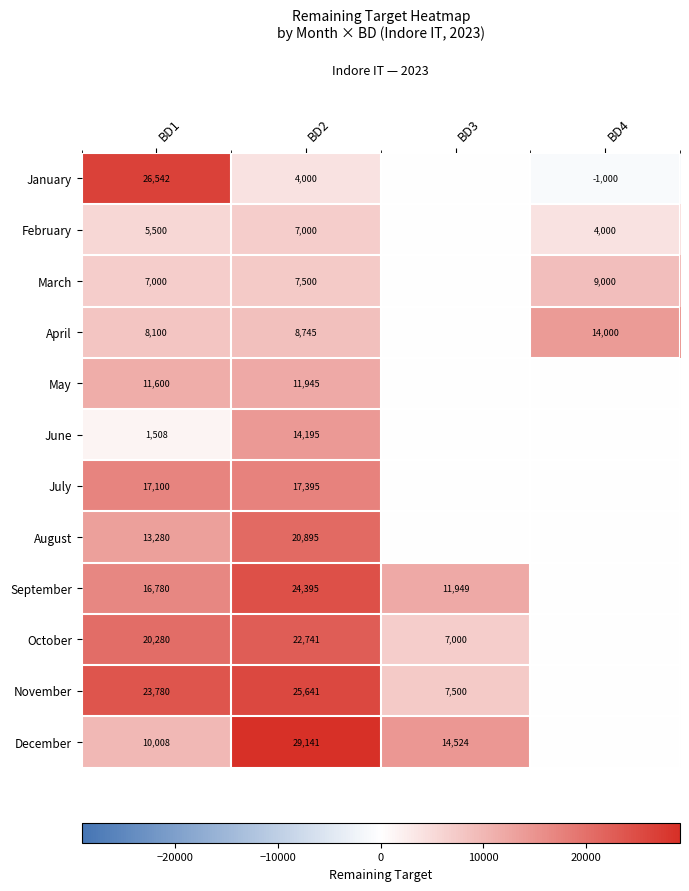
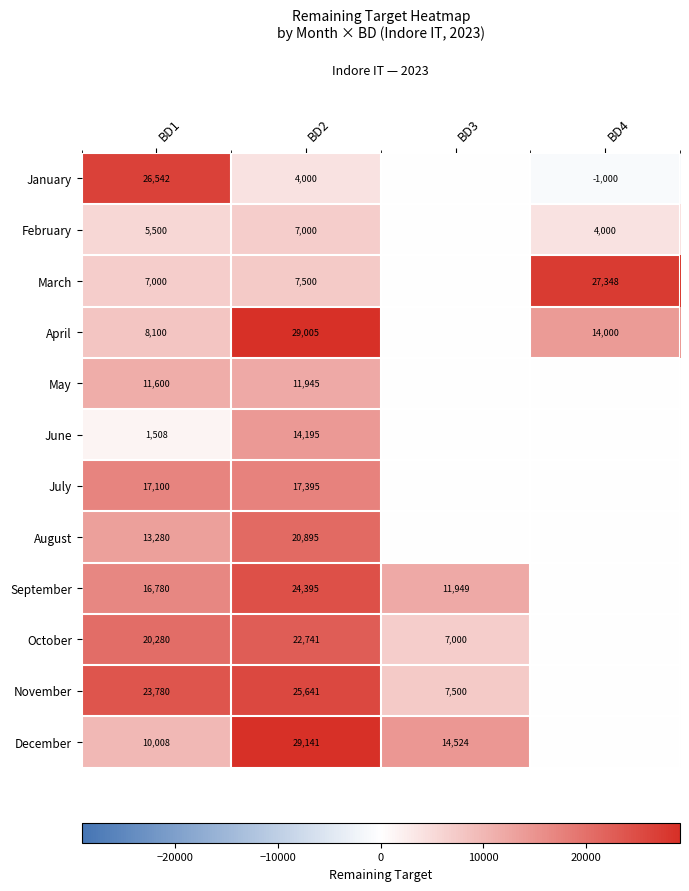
  {
    "January": {
      "BD1": "26,542",
      "BD2": "4,000",
      "BD4": "-1,000"
    },
    "February": {
      "BD1": "5,500",
      "BD2": "7,000",
      "BD4": "4,000"
    },
    "March": {
      "BD1": "7,000",
      "BD2": "7,500",
-     "BD4": "9,000"
+     "BD4": "27,348"
    },
    "April": {
      "BD1": "8,100",
-     "BD2": "8,745",
+     "BD2": "29,005",
      "BD4": "14,000"
    },
    "May": {
      "BD1": "11,600",
      "BD2": "11,945"
    },
    "June": {
      "BD1": "1,508",
      "BD2": "14,195"
    },
    "July": {
      "BD1": "17,100",
      "BD2": "17,395"
    },
    "August": {
      "BD1": "13,280",
      "BD2": "20,895"
    },
    "September": {
      "BD1": "16,780",
      "BD2": "24,395",
      "BD3": "11,949"
    },
    "October": {
      "BD1": "20,280",
      "BD2": "22,741",
      "BD3": "7,000"
    },
    "November": {
      "BD1": "23,780",
      "BD2": "25,641",
      "BD3": "7,500"
    },
    "December": {
      "BD1": "10,008",
      "BD2": "29,141",
      "BD3": "14,524"
    }
  }
